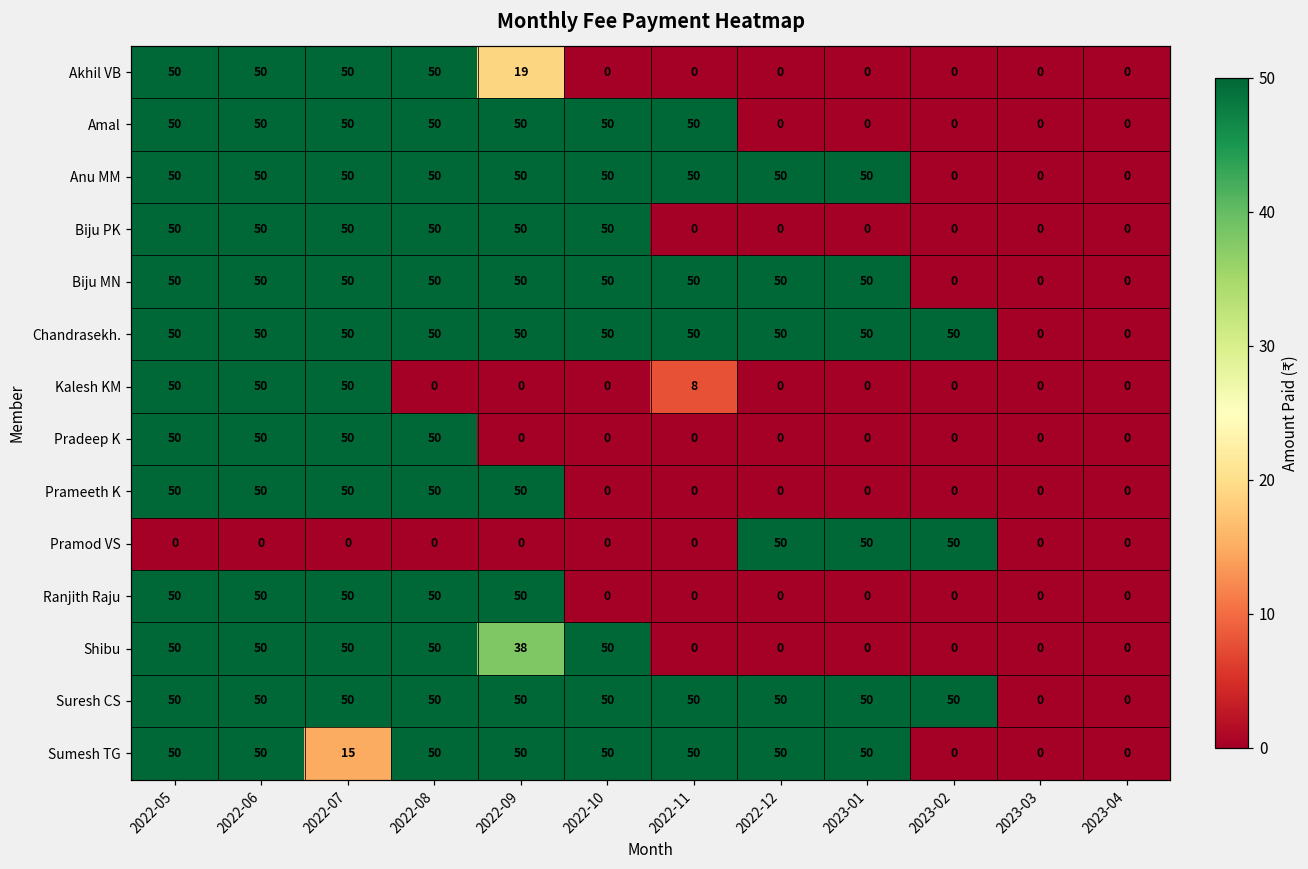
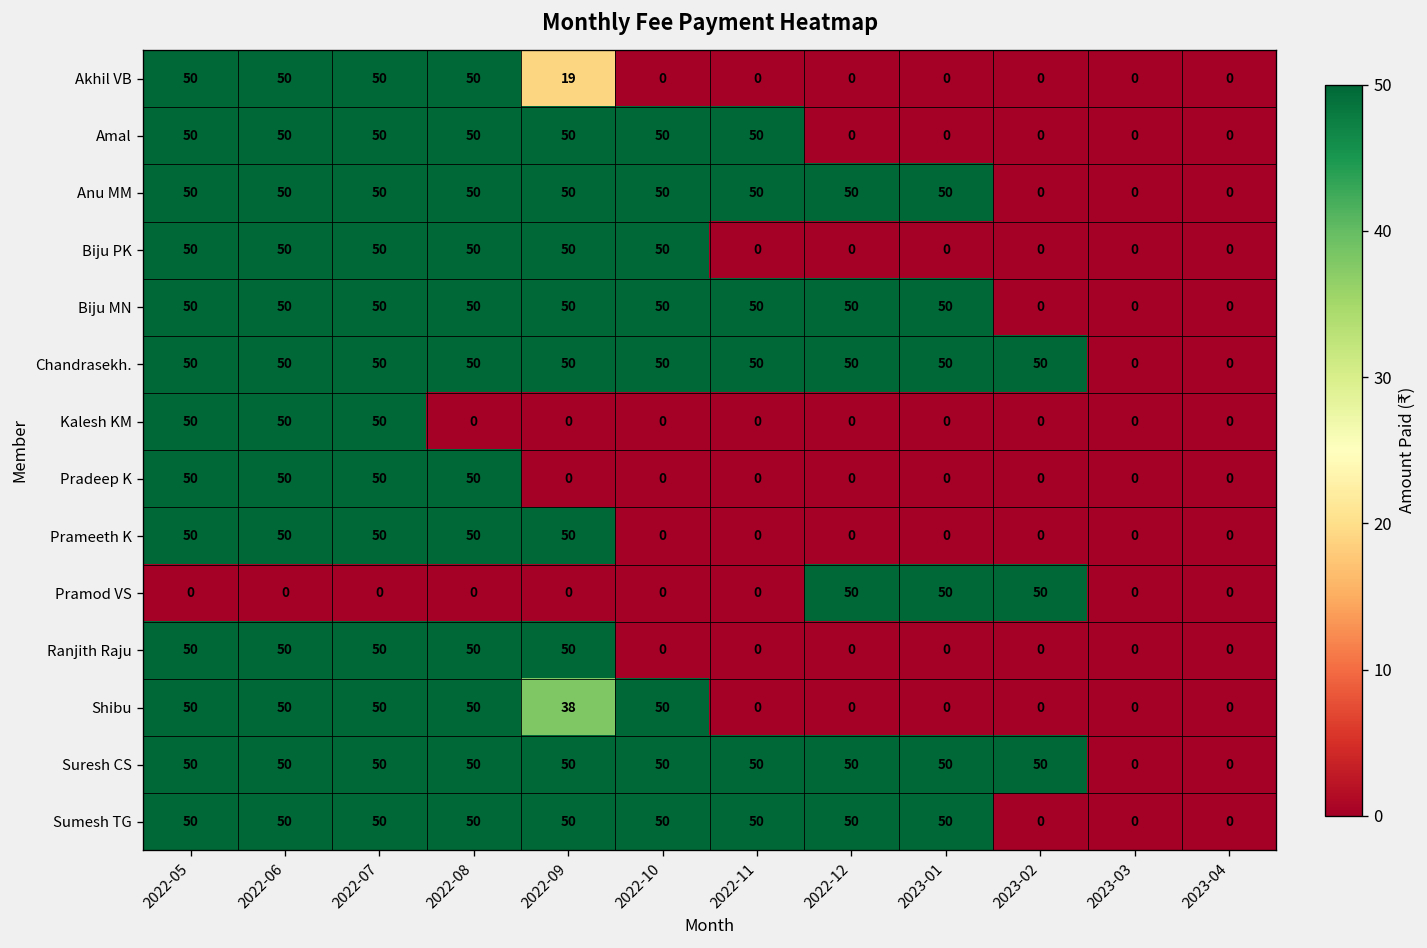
  {
    "Akhil VB": {
      "2022-05": 50,
      "2022-06": 50,
      "2022-07": 50,
      "2022-08": 50,
      "2022-09": 19,
      "2022-10": 0,
      "2022-11": 0,
      "2022-12": 0,
      "2023-01": 0,
      "2023-02": 0,
      "2023-03": 0,
      "2023-04": 0
    },
    "Amal": {
      "2022-05": 50,
      "2022-06": 50,
      "2022-07": 50,
      "2022-08": 50,
      "2022-09": 50,
      "2022-10": 50,
      "2022-11": 50,
      "2022-12": 0,
      "2023-01": 0,
      "2023-02": 0,
      "2023-03": 0,
      "2023-04": 0
    },
    "Anu MM": {
      "2022-05": 50,
      "2022-06": 50,
      "2022-07": 50,
      "2022-08": 50,
      "2022-09": 50,
      "2022-10": 50,
      "2022-11": 50,
      "2022-12": 50,
      "2023-01": 50,
      "2023-02": 0,
      "2023-03": 0,
      "2023-04": 0
    },
    "Biju PK": {
      "2022-05": 50,
      "2022-06": 50,
      "2022-07": 50,
      "2022-08": 50,
      "2022-09": 50,
      "2022-10": 50,
      "2022-11": 0,
      "2022-12": 0,
      "2023-01": 0,
      "2023-02": 0,
      "2023-03": 0,
      "2023-04": 0
    },
    "Biju MN": {
      "2022-05": 50,
      "2022-06": 50,
      "2022-07": 50,
      "2022-08": 50,
      "2022-09": 50,
      "2022-10": 50,
      "2022-11": 50,
      "2022-12": 50,
      "2023-01": 50,
      "2023-02": 0,
      "2023-03": 0,
      "2023-04": 0
    },
    "Chandrasekh.": {
      "2022-05": 50,
      "2022-06": 50,
      "2022-07": 50,
      "2022-08": 50,
      "2022-09": 50,
      "2022-10": 50,
      "2022-11": 50,
      "2022-12": 50,
      "2023-01": 50,
      "2023-02": 50,
      "2023-03": 0,
      "2023-04": 0
    },
    "Kalesh KM": {
      "2022-05": 50,
      "2022-06": 50,
      "2022-07": 50,
      "2022-08": 0,
      "2022-09": 0,
      "2022-10": 0,
-     "2022-11": 8,
+     "2022-11": 0,
      "2022-12": 0,
      "2023-01": 0,
      "2023-02": 0,
      "2023-03": 0,
      "2023-04": 0
    },
    "Pradeep K": {
      "2022-05": 50,
      "2022-06": 50,
      "2022-07": 50,
      "2022-08": 50,
      "2022-09": 0,
      "2022-10": 0,
      "2022-11": 0,
      "2022-12": 0,
      "2023-01": 0,
      "2023-02": 0,
      "2023-03": 0,
      "2023-04": 0
    },
    "Prameeth K": {
      "2022-05": 50,
      "2022-06": 50,
      "2022-07": 50,
      "2022-08": 50,
      "2022-09": 50,
      "2022-10": 0,
      "2022-11": 0,
      "2022-12": 0,
      "2023-01": 0,
      "2023-02": 0,
      "2023-03": 0,
      "2023-04": 0
    },
    "Pramod VS": {
      "2022-05": 0,
      "2022-06": 0,
      "2022-07": 0,
      "2022-08": 0,
      "2022-09": 0,
      "2022-10": 0,
      "2022-11": 0,
      "2022-12": 50,
      "2023-01": 50,
      "2023-02": 50,
      "2023-03": 0,
      "2023-04": 0
    },
    "Ranjith Raju": {
      "2022-05": 50,
      "2022-06": 50,
      "2022-07": 50,
      "2022-08": 50,
      "2022-09": 50,
      "2022-10": 0,
      "2022-11": 0,
      "2022-12": 0,
      "2023-01": 0,
      "2023-02": 0,
      "2023-03": 0,
      "2023-04": 0
    },
    "Shibu": {
      "2022-05": 50,
      "2022-06": 50,
      "2022-07": 50,
      "2022-08": 50,
      "2022-09": 38,
      "2022-10": 50,
      "2022-11": 0,
      "2022-12": 0,
      "2023-01": 0,
      "2023-02": 0,
      "2023-03": 0,
      "2023-04": 0
    },
    "Suresh CS": {
      "2022-05": 50,
      "2022-06": 50,
      "2022-07": 50,
      "2022-08": 50,
      "2022-09": 50,
      "2022-10": 50,
      "2022-11": 50,
      "2022-12": 50,
      "2023-01": 50,
      "2023-02": 50,
      "2023-03": 0,
      "2023-04": 0
    },
    "Sumesh TG": {
      "2022-05": 50,
      "2022-06": 50,
-     "2022-07": 15,
+     "2022-07": 50,
      "2022-08": 50,
      "2022-09": 50,
      "2022-10": 50,
      "2022-11": 50,
      "2022-12": 50,
      "2023-01": 50,
      "2023-02": 0,
      "2023-03": 0,
      "2023-04": 0
    }
  }
